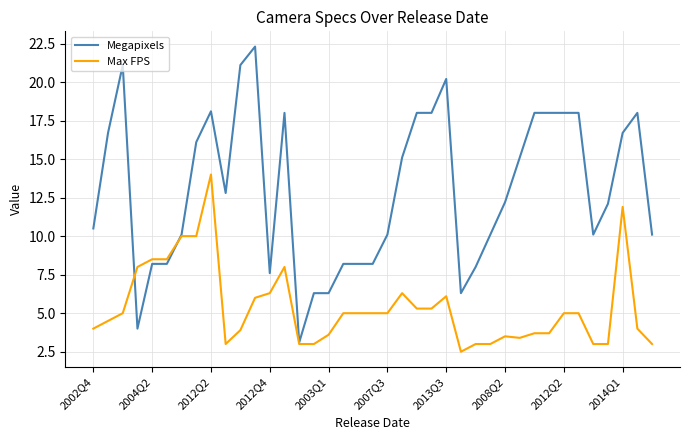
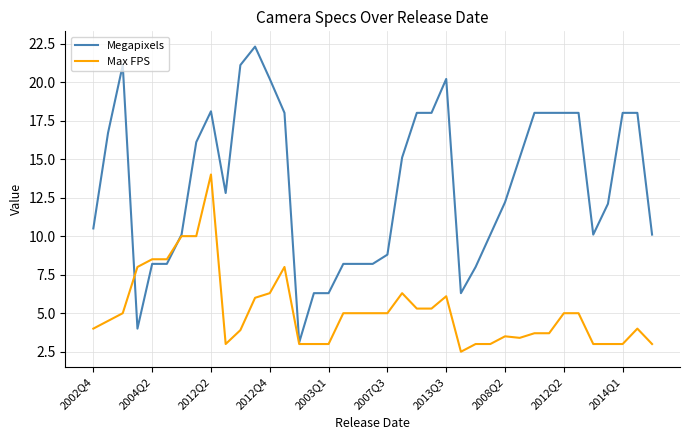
  {
    "Megapixels": {
      "2002Q4": 10.5,
      "2004Q2": 8.2,
-     "2012Q4": 7.6,
+     "2012Q4": 20.2,
      "2003Q1": 6.3,
-     "2007Q3": 10.1,
+     "2007Q3": 8.8,
      "2013Q3": 20.2,
      "2008Q2": 12.2,
-     "2014Q1": 16.7
+     "2014Q1": 18.0
    },
    "Max FPS": {
      "2002Q4": 4.0,
      "2004Q2": 8.5,
      "2012Q4": 6.3,
-     "2003Q1": 3.6,
+     "2003Q1": 3.0,
      "2007Q3": 5.0,
      "2013Q3": 6.1,
      "2008Q2": 3.5,
-     "2014Q1": 11.9
+     "2014Q1": 3.0
    }
  }
